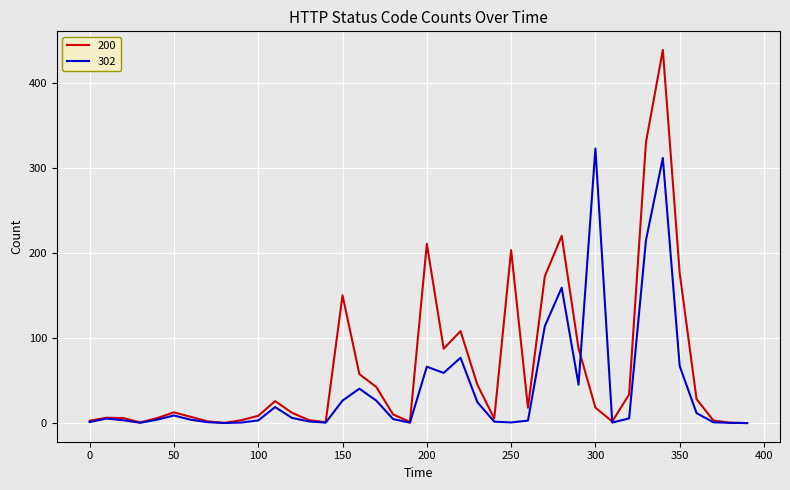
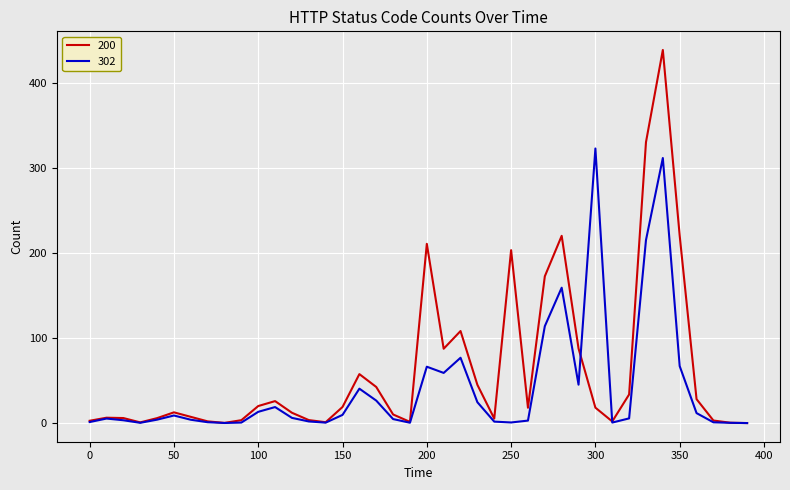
  {
    "200": {
      "50": 10,
-     "100": 10,
-     "150": 150,
+     "100": 20,
+     "150": 20,
      "200": 210,
      "250": 200,
      "300": 20,
-     "350": 180
+     "350": 220
    },
    "302": {
      "50": 10,
-     "100": 0,
-     "150": 30,
+     "100": 10,
+     "150": 10,
      "200": 70,
      "250": 0,
      "300": 320,
      "350": 70
    }
  }
